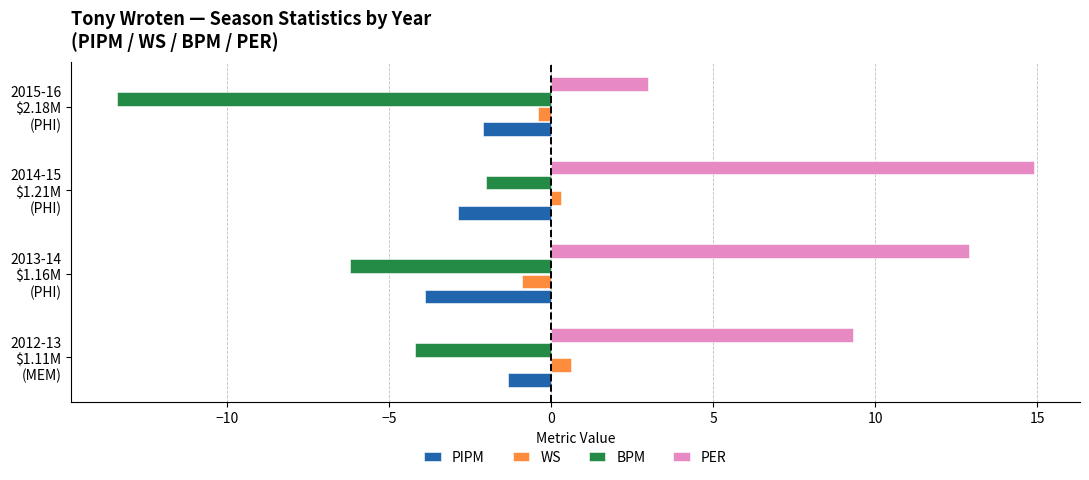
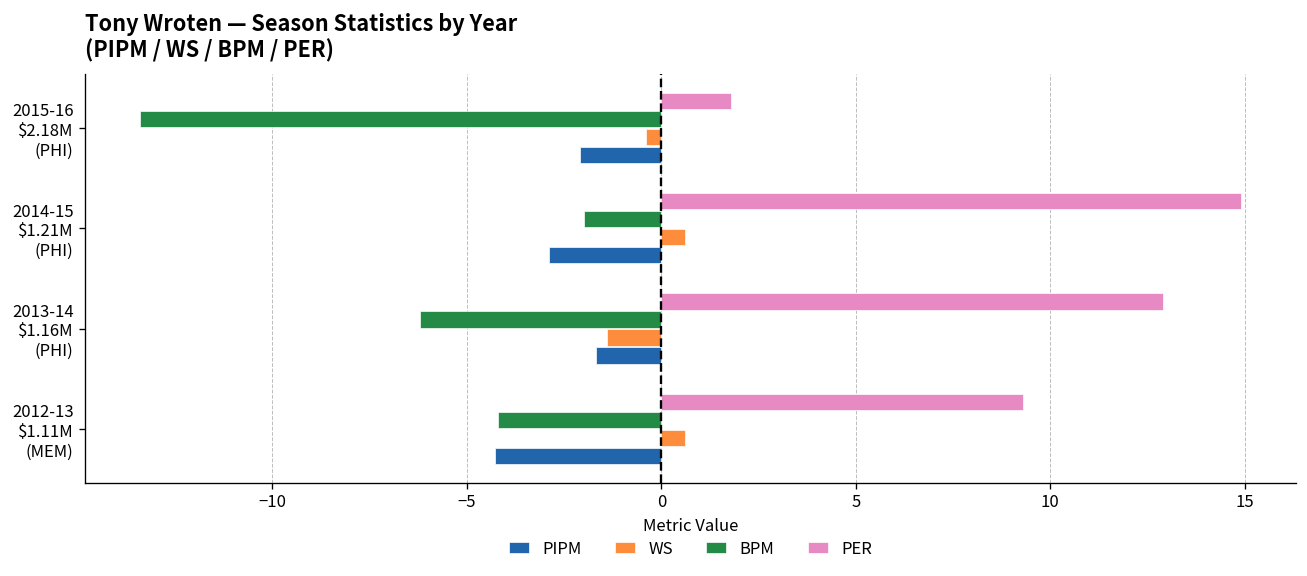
  {
    "PIPM": {
      "2015-16 $2.18M (PHI)": -2.1,
      "2014-15 $1.21M (PHI)": -2.9,
-     "2013-14 $1.16M (PHI)": -3.9,
-     "2012-13 $1.11M (MEM)": -1.3
+     "2013-14 $1.16M (PHI)": -1.7,
+     "2012-13 $1.11M (MEM)": -4.3
    },
    "WS": {
      "2015-16 $2.18M (PHI)": -0.4,
-     "2014-15 $1.21M (PHI)": 0.3,
-     "2013-14 $1.16M (PHI)": -0.9,
+     "2014-15 $1.21M (PHI)": 0.6,
+     "2013-14 $1.16M (PHI)": -1.4,
      "2012-13 $1.11M (MEM)": 0.6
    },
    "BPM": {
      "2015-16 $2.18M (PHI)": -13.4,
      "2014-15 $1.21M (PHI)": -2.0,
      "2013-14 $1.16M (PHI)": -6.2,
      "2012-13 $1.11M (MEM)": -4.2
    },
    "PER": {
-     "2015-16 $2.18M (PHI)": 3.0,
+     "2015-16 $2.18M (PHI)": 1.8,
      "2014-15 $1.21M (PHI)": 14.9,
      "2013-14 $1.16M (PHI)": 12.9,
      "2012-13 $1.11M (MEM)": 9.3
    }
  }
